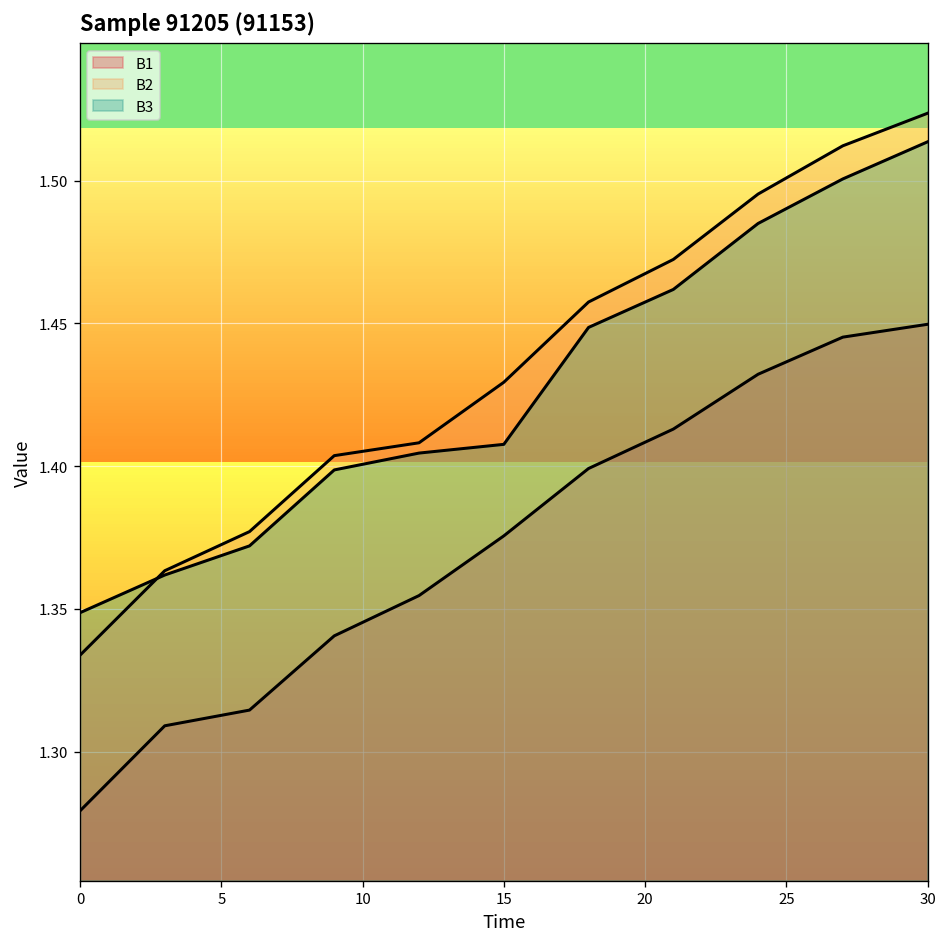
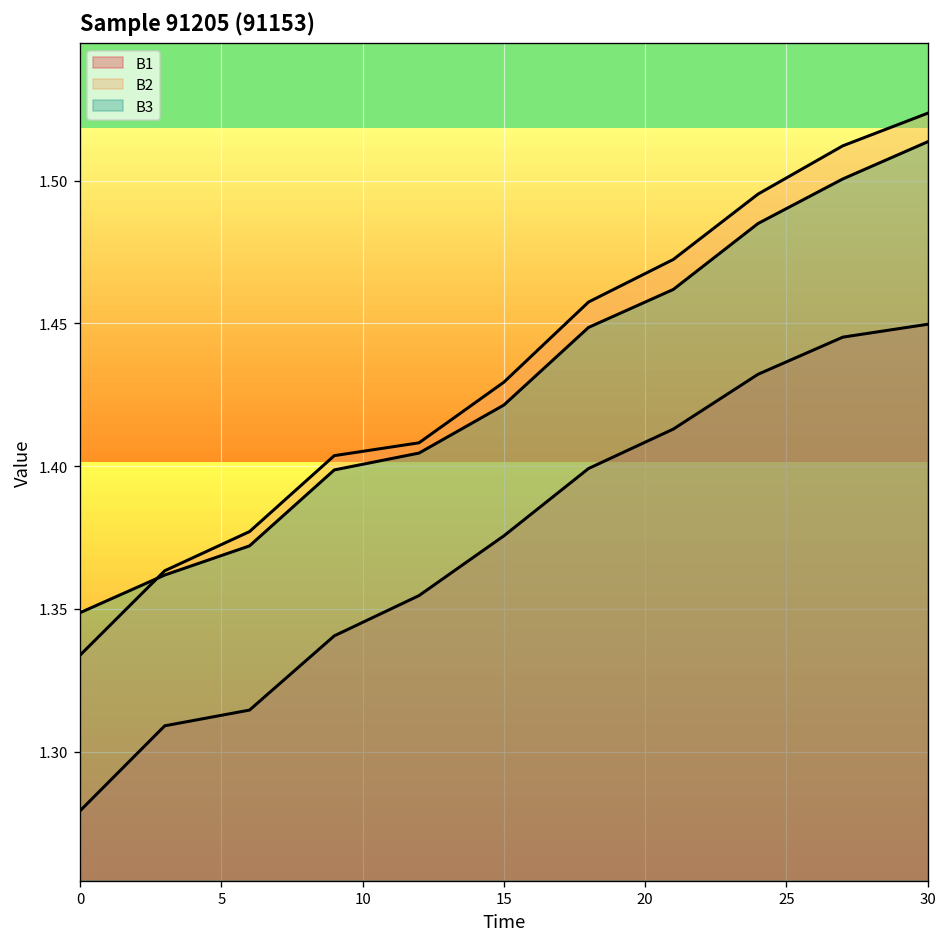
  {
    "B3": {
      "0": 1.349,
-     "15": 1.408,
+     "15": 1.421,
      "30": 1.514
    }
  }
